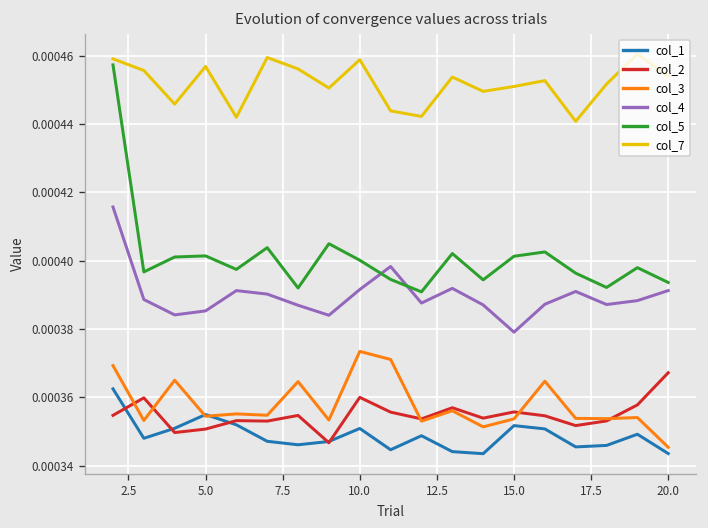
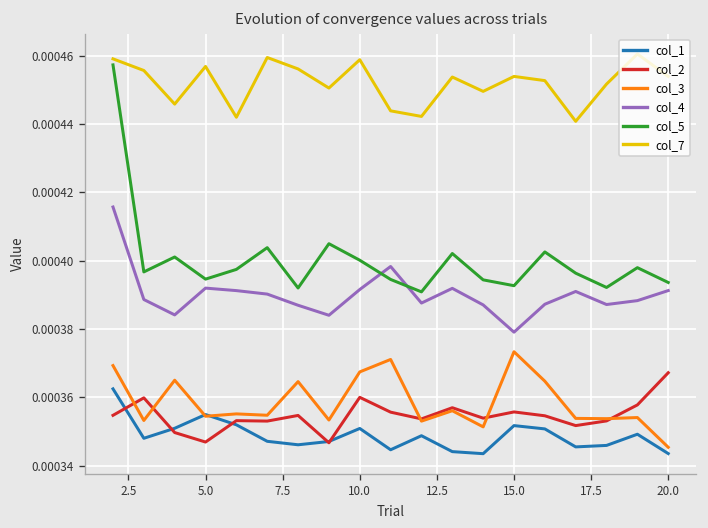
  {
    "col_1": {
      "10.0": 0.000351,
      "15.0": 0.000352,
      "20.0": 0.000344
    },
    "col_2": {
-     "5.0": 0.000351,
+     "5.0": 0.000347,
      "10.0": 0.000360,
      "15.0": 0.000356,
      "20.0": 0.000367
    },
    "col_3": {
-     "10.0": 0.000373,
-     "15.0": 0.000354,
+     "10.0": 0.000367,
+     "15.0": 0.000373,
      "20.0": 0.000345
    },
    "col_4": {
-     "5.0": 0.000385,
+     "5.0": 0.000392,
      "10.0": 0.000392,
      "15.0": 0.000379,
      "20.0": 0.000391
    },
    "col_5": {
-     "5.0": 0.000401,
+     "5.0": 0.000395,
      "10.0": 0.000400,
-     "15.0": 0.000401,
+     "15.0": 0.000393,
      "20.0": 0.000394
    },
    "col_7": {
      "5.0": 0.000457,
      "10.0": 0.000459,
-     "15.0": 0.000451
+     "15.0": 0.000454
    }
  }
